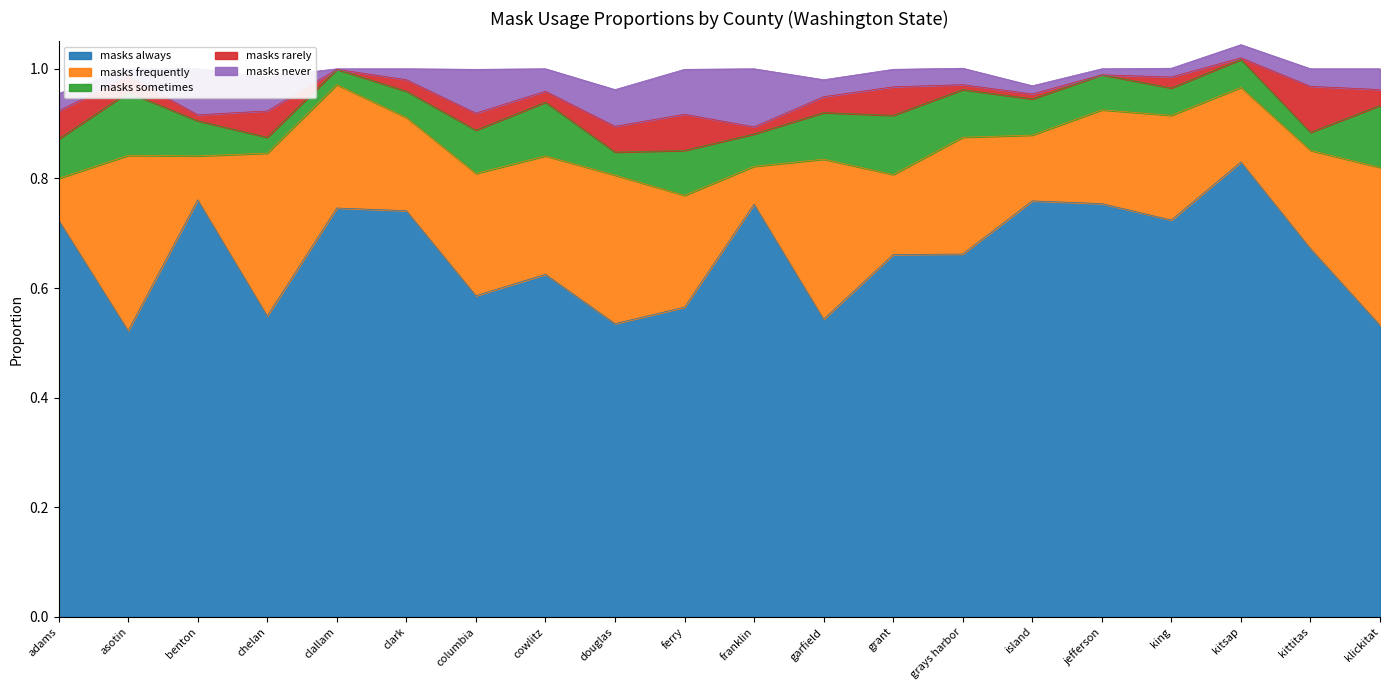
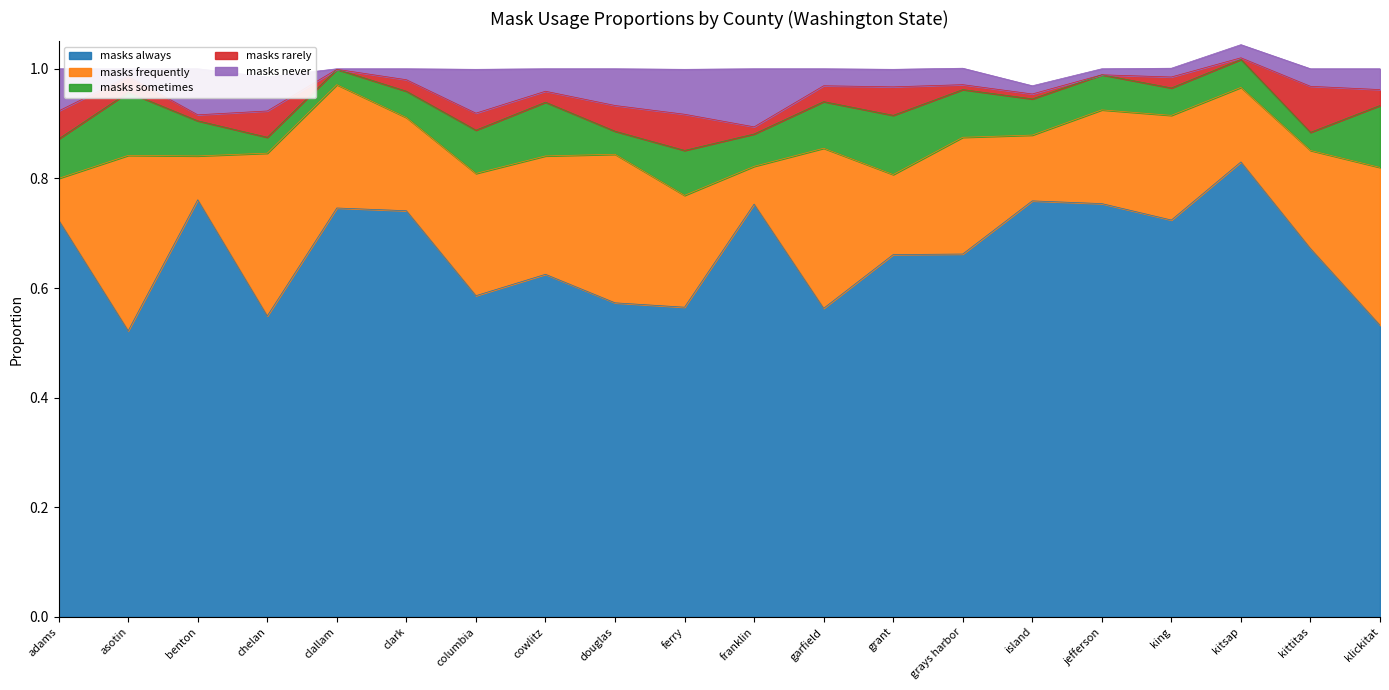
  {
    "masks always": {
      "adams": 0.72,
      "asotin": 0.52,
      "benton": 0.76,
      "chelan": 0.55,
      "clallam": 0.75,
      "clark": 0.74,
      "columbia": 0.59,
      "cowlitz": 0.63,
-     "douglas": 0.54,
+     "douglas": 0.57,
      "ferry": 0.57,
      "franklin": 0.75,
-     "garfield": 0.54,
+     "garfield": 0.56,
      "grant": 0.66,
      "grays harbor": 0.66,
      "island": 0.76,
      "jefferson": 0.75,
      "king": 0.72,
      "kitsap": 0.83,
      "kittitas": 0.67,
      "klickitat": 0.53
    },
    "masks frequently": {
      "adams": 0.08,
      "asotin": 0.32,
      "benton": 0.08,
      "chelan": 0.30,
      "clallam": 0.22,
      "clark": 0.17,
      "columbia": 0.22,
      "cowlitz": 0.22,
      "douglas": 0.27,
      "ferry": 0.20,
      "franklin": 0.07,
      "garfield": 0.29,
      "grant": 0.15,
      "grays harbor": 0.21,
      "island": 0.12,
      "jefferson": 0.17,
      "king": 0.19,
      "kitsap": 0.14,
      "kittitas": 0.18,
      "klickitat": 0.29
    },
    "masks sometimes": {
      "adams": 0.07,
      "benton": 0.06,
      "chelan": 0.03,
      "clark": 0.05,
      "columbia": 0.08,
      "cowlitz": 0.10,
      "douglas": 0.04,
      "ferry": 0.08,
      "franklin": 0.06,
      "garfield": 0.08,
      "grant": 0.11,
      "grays harbor": 0.09,
      "island": 0.07,
      "king": 0.05,
      "kittitas": 0.03,
      "klickitat": 0.11
    },
    "masks rarely": {
      "adams": 0.05,
      "benton": 0.01,
      "chelan": 0.05,
      "clark": 0.02,
      "columbia": 0.03,
      "cowlitz": 0.02,
      "douglas": 0.05,
      "ferry": 0.07,
      "franklin": 0.01,
      "garfield": 0.03,
      "grant": 0.05,
      "grays harbor": 0.01,
      "island": 0.01,
      "king": 0.02,
      "kittitas": 0.08,
      "klickitat": 0.03
    },
    "masks never": {
-     "adams": 0.03,
+     "adams": 0.08,
      "clark": 0.02,
      "columbia": 0.08,
      "cowlitz": 0.04,
      "douglas": 0.07,
      "ferry": 0.08,
      "franklin": 0.11,
      "garfield": 0.03,
      "grant": 0.03,
      "grays harbor": 0.03,
      "island": 0.02,
      "jefferson": 0.01,
      "king": 0.02,
      "kitsap": 0.02,
      "kittitas": 0.03,
      "klickitat": 0.04
    }
  }
